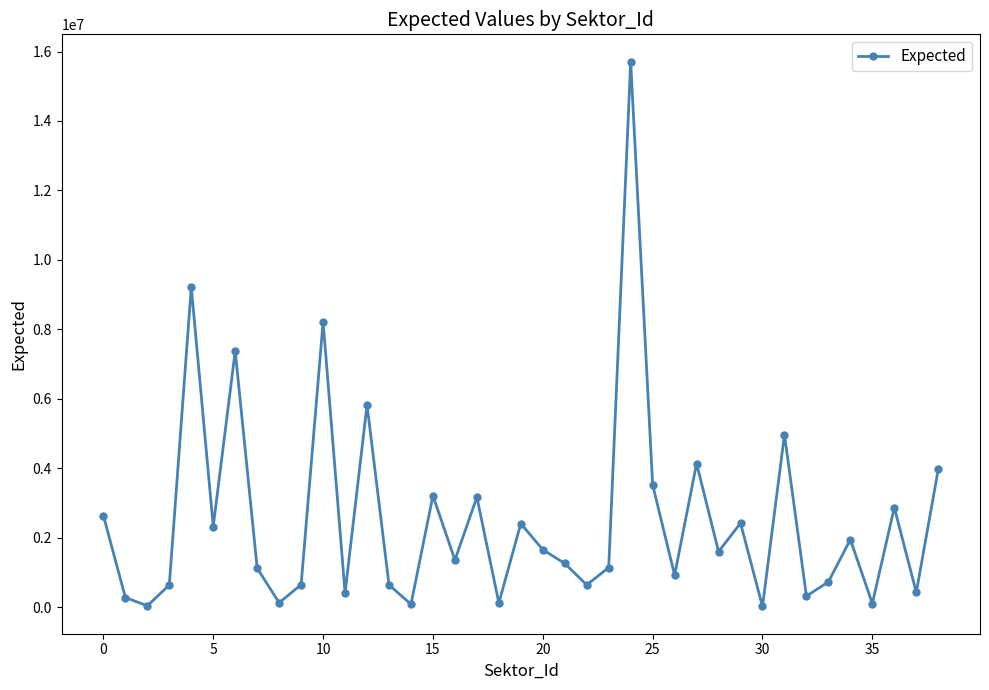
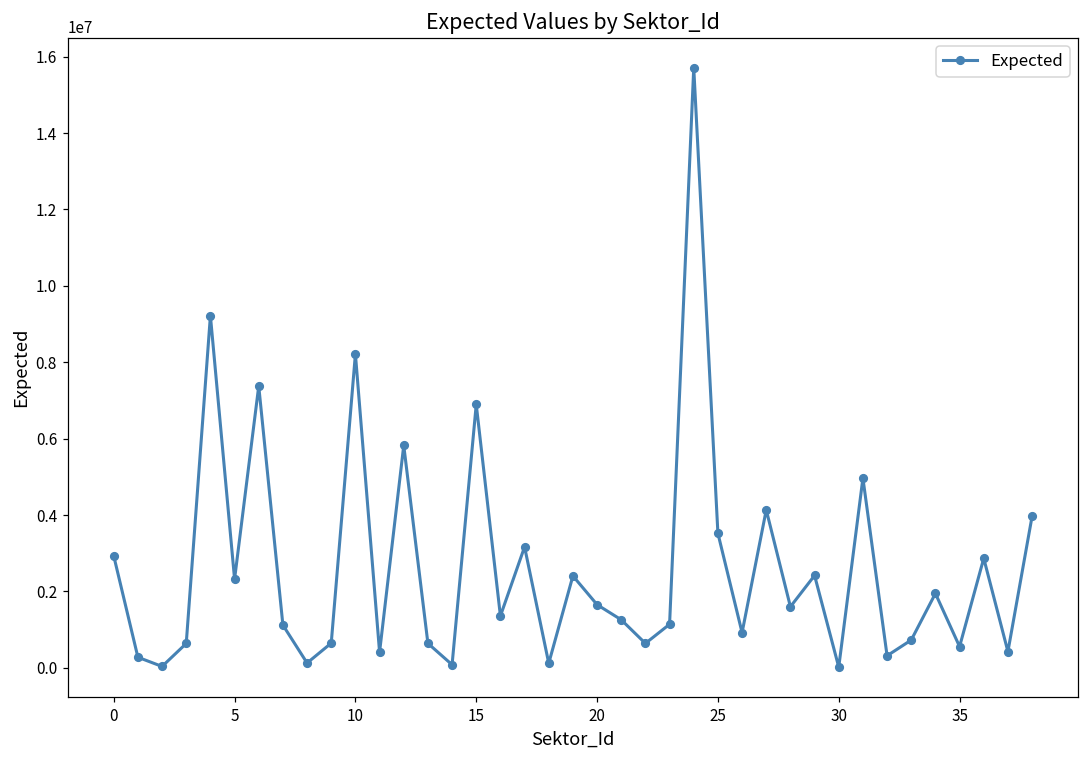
  {
-   "0": 2600000,
+   "0": 2900000,
    "5": 2300000,
    "10": 8200000,
-   "15": 3200000,
+   "15": 6900000,
    "20": 1700000,
    "25": 3500000,
    "30": 0,
-   "35": 100000
+   "35": 600000
  }
